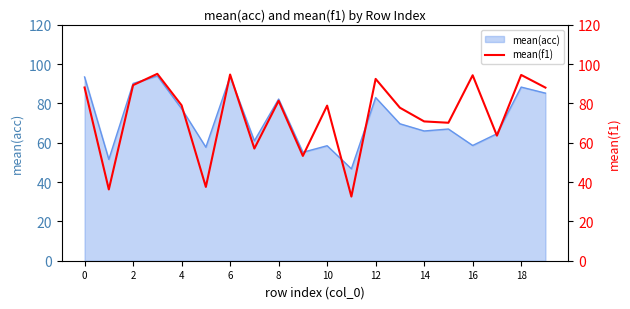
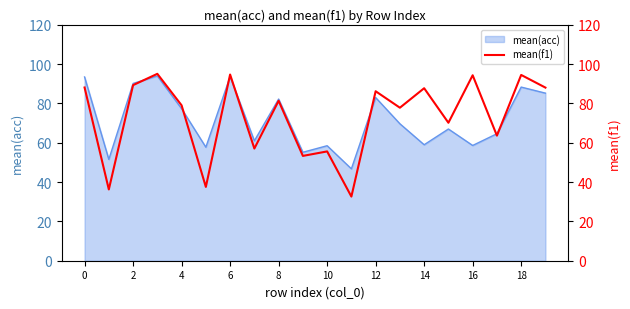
  {
    "mean(acc)": {
      "0": 93,
      "2": 90,
      "4": 77,
      "6": 94,
      "8": 82,
      "10": 59,
      "12": 83,
-     "14": 66,
+     "14": 59,
      "16": 59,
      "18": 88
    },
    "mean(f1)": {
      "0": 88,
      "2": 89,
      "4": 79,
      "6": 95,
      "8": 81,
-     "10": 79,
-     "12": 92,
-     "14": 71,
+     "10": 56,
+     "12": 86,
+     "14": 88,
      "16": 94,
      "18": 95
    }
  }
